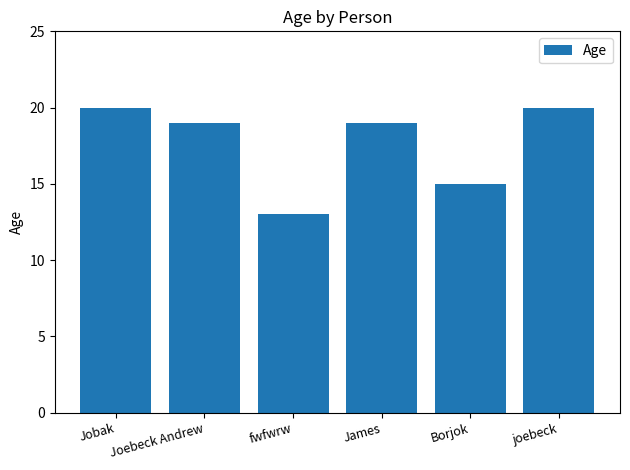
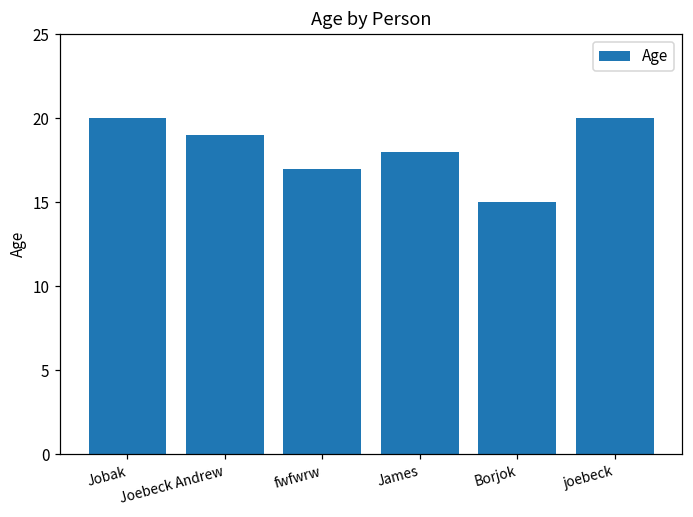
  {
    "Jobak": 20,
    "Joebeck Andrew": 19,
-   "fwfwrw": 13,
-   "James": 19,
+   "fwfwrw": 17,
+   "James": 18,
    "Borjok": 15,
    "joebeck": 20
  }
